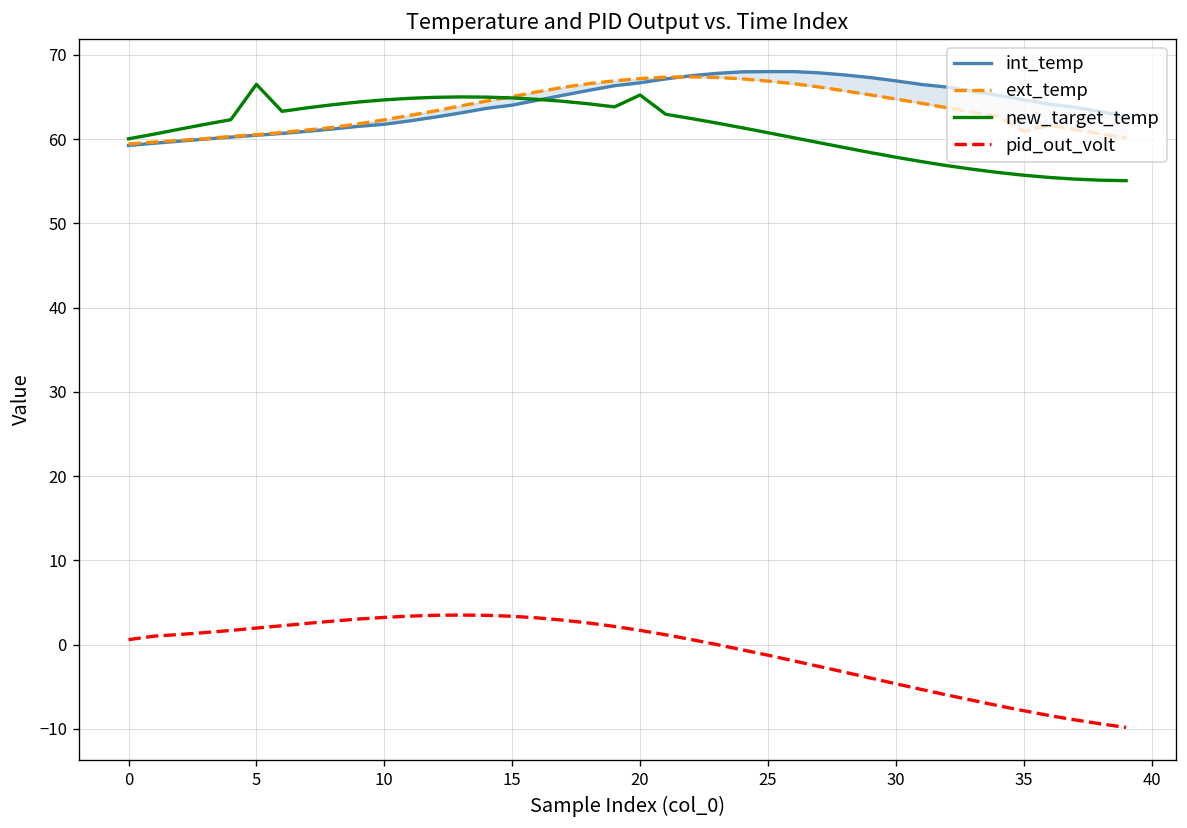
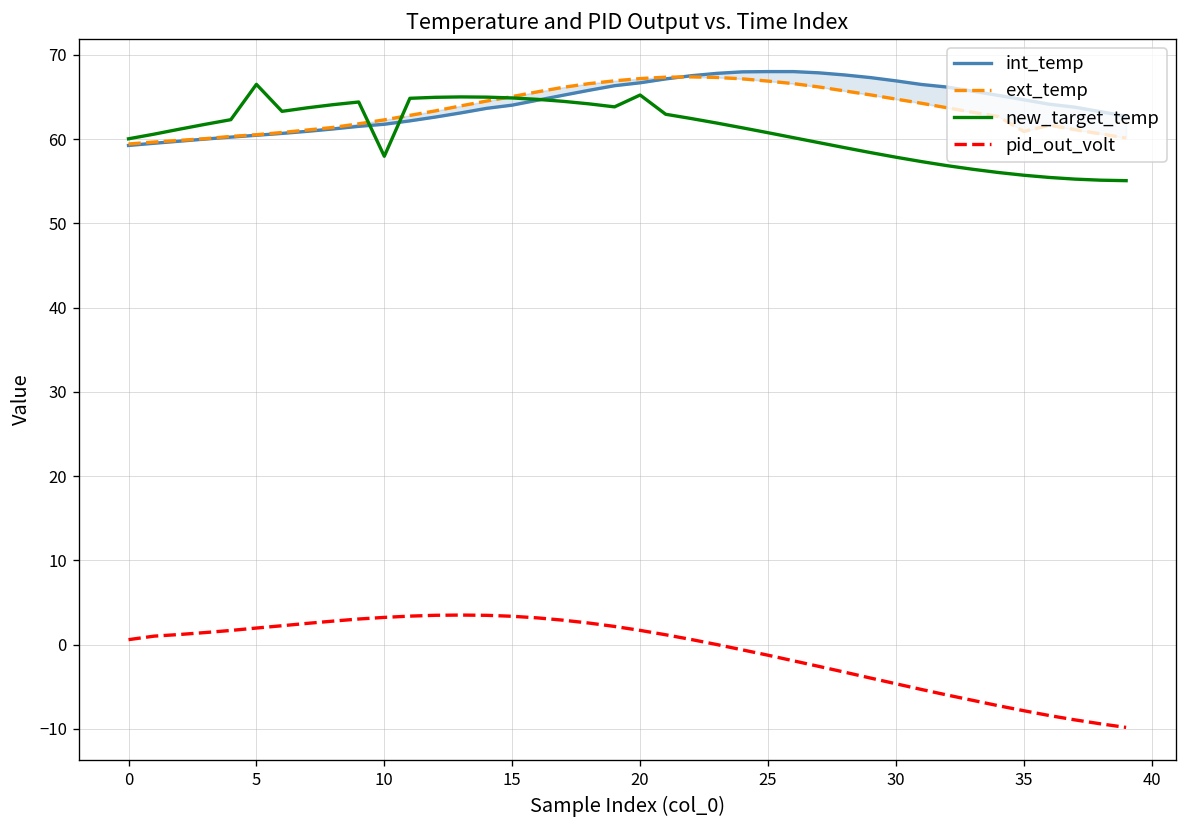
  {
    "ext_temp": {
      "25": 67,
      "30": 65
    },
    "new_target_temp": {
      "0": 60,
      "5": 67,
-     "10": 65,
+     "10": 58,
      "20": 65,
      "25": 61,
      "30": 58,
      "35": 56
    },
    "pid_out_volt": {
      "0": 1,
      "5": 2,
      "10": 3,
      "15": 3,
      "20": 2,
      "25": -1,
      "30": -5,
      "35": -8
    }
  }
